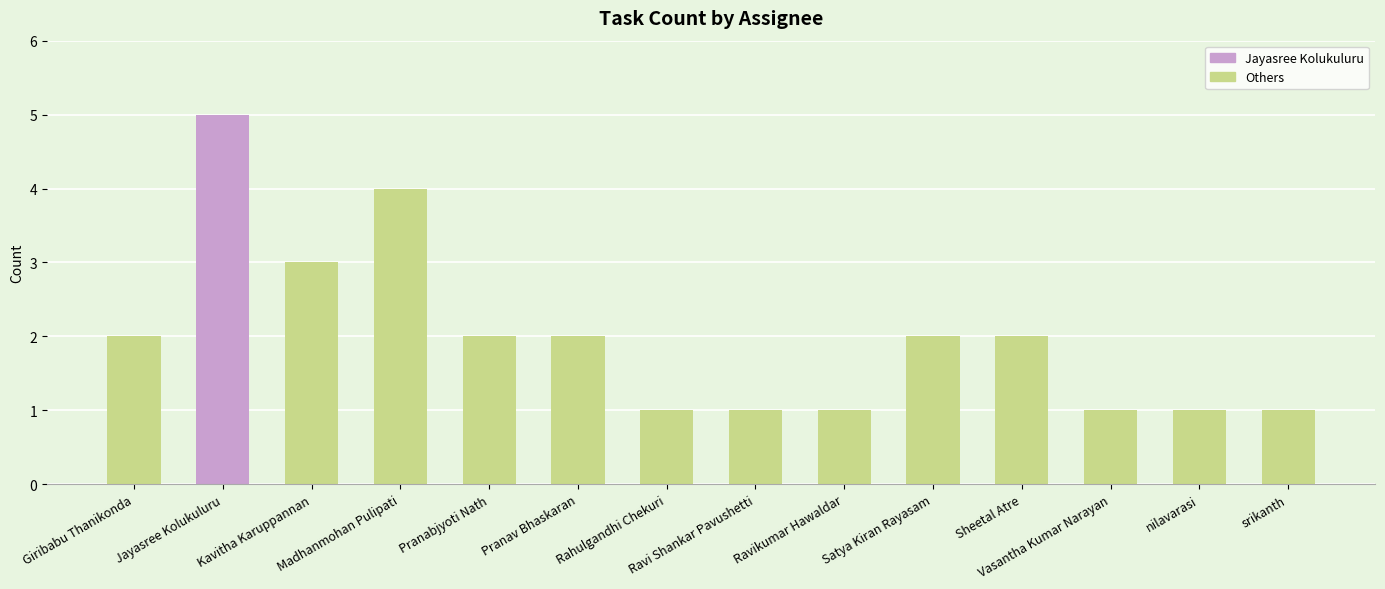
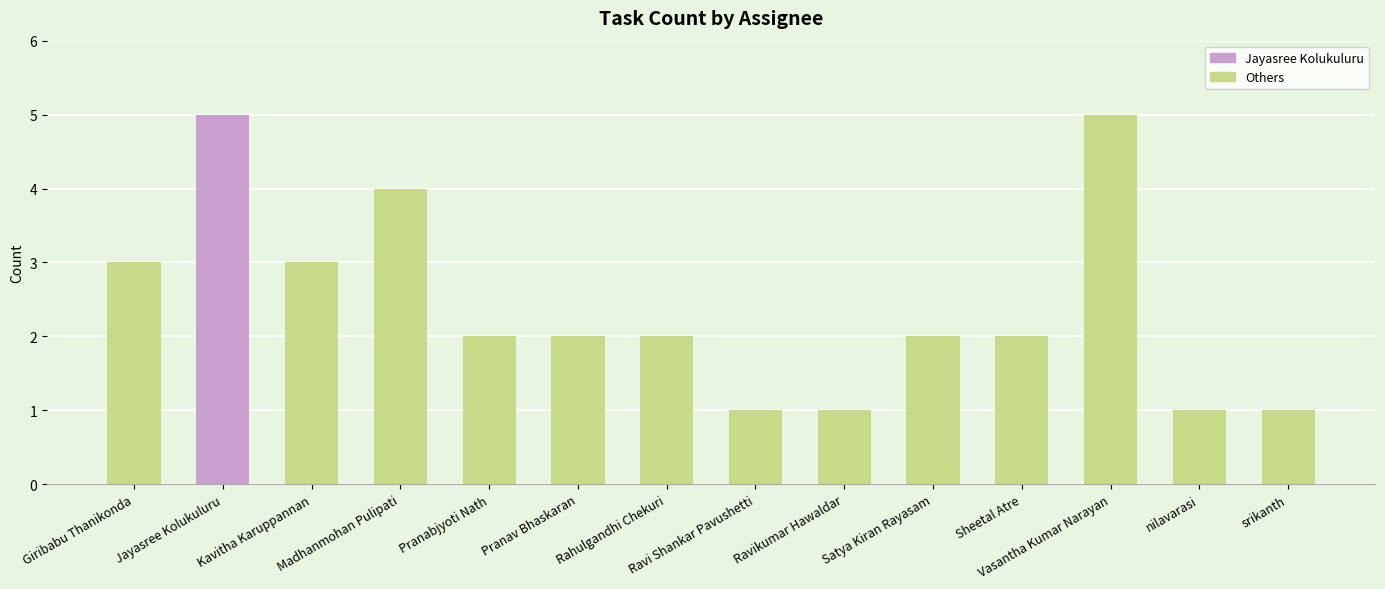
  {
-   "Giribabu Thanikonda": 2,
+   "Giribabu Thanikonda": 3,
    "Jayasree Kolukuluru": 5,
    "Kavitha Karuppannan": 3,
    "Madhanmohan Pulipati": 4,
    "Pranabjyoti Nath": 2,
    "Pranav Bhaskaran": 2,
-   "Rahulgandhi Chekuri": 1,
+   "Rahulgandhi Chekuri": 2,
    "Ravi Shankar Pavushetti": 1,
    "Ravikumar Hawaldar": 1,
    "Satya Kiran Rayasam": 2,
    "Sheetal Atre": 2,
-   "Vasantha Kumar Narayan": 1,
+   "Vasantha Kumar Narayan": 5,
    "nilavarasi": 1,
    "srikanth": 1
  }
